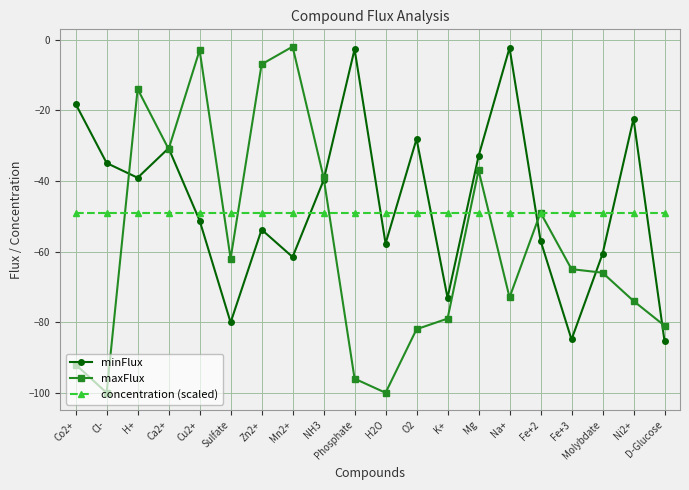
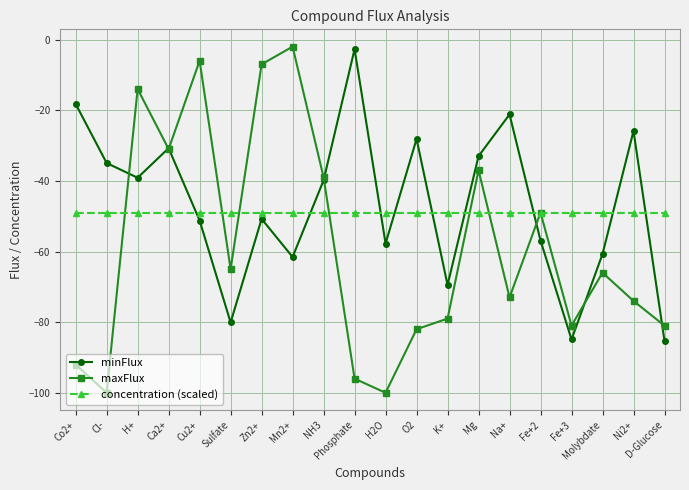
  {
    "minFlux": {
      "Co2+": -18,
      "Cl-": -35,
      "H+": -39,
      "Cu2+": -51,
      "Sulfate": -80,
-     "Zn2+": -54,
+     "Zn2+": -51,
      "Mn2+": -62,
      "NH3": -40,
      "Phosphate": -3,
      "H2O": -58,
      "O2": -28,
-     "K+": -73,
+     "K+": -69,
      "Mg": -33,
-     "Na+": -2,
+     "Na+": -21,
      "Fe+2": -57,
      "Fe+3": -85,
      "Molybdate": -61,
-     "Ni2+": -22,
+     "Ni2+": -26,
      "D-Glucose": -85
    },
    "maxFlux": {
      "H+": -14,
-     "Cu2+": -3,
-     "Sulfate": -62,
+     "Cu2+": -6,
+     "Sulfate": -65,
      "Zn2+": -7,
      "Mn2+": -2,
      "NH3": -39,
      "Phosphate": -96,
      "H2O": -100,
      "O2": -82,
      "K+": -79,
      "Mg": -37,
      "Na+": -73,
-     "Fe+3": -65,
+     "Fe+3": -81,
      "Molybdate": -66,
      "Ni2+": -74,
      "D-Glucose": -81
    },
    "concentration (scaled)": {
      "Co2+": -49,
      "Cl-": -49,
      "H+": -49,
      "Ca2+": -49,
      "Cu2+": -49,
      "Sulfate": -49,
      "Zn2+": -49,
      "Mn2+": -49,
      "NH3": -49,
      "Phosphate": -49,
      "H2O": -49,
      "O2": -49,
      "K+": -49,
      "Mg": -49,
      "Na+": -49,
      "Fe+3": -49,
      "Molybdate": -49,
      "Ni2+": -49,
      "D-Glucose": -49
    }
  }
